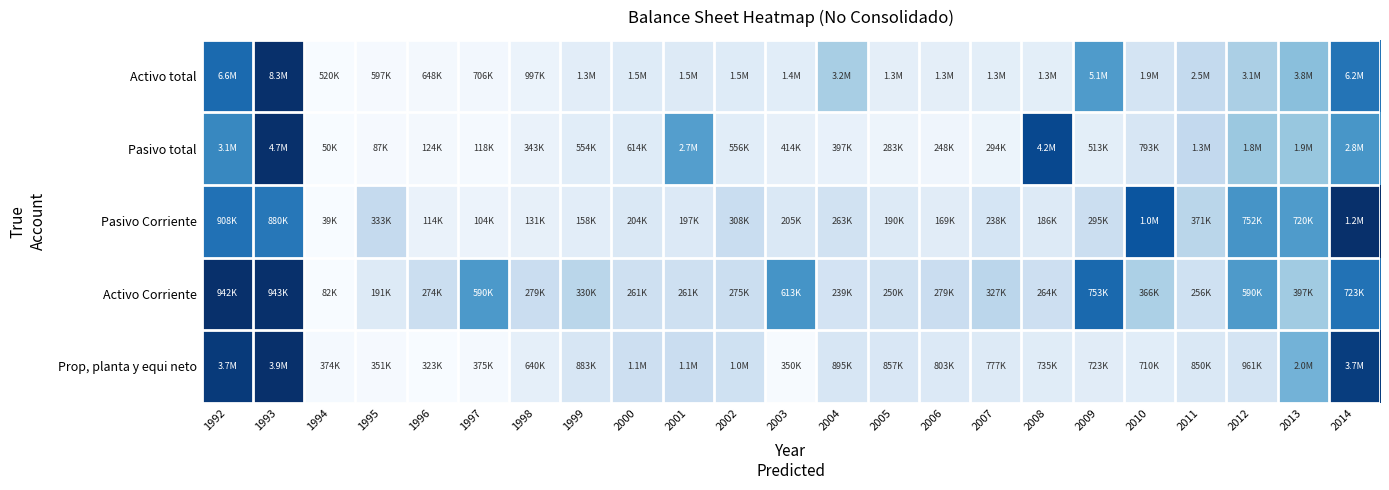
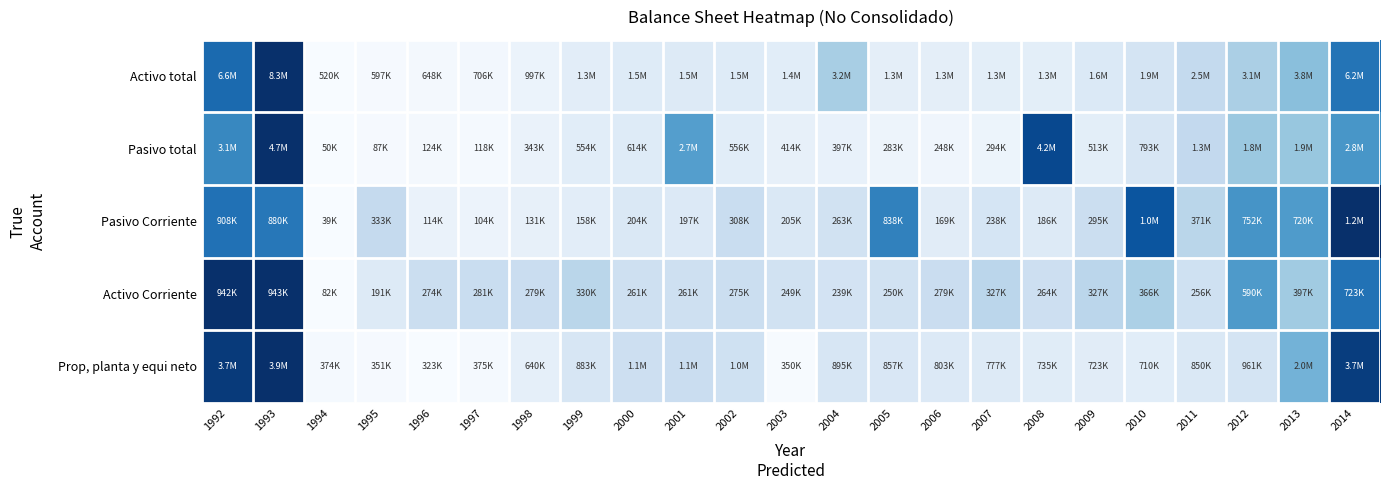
  {
    "Activo total": {
      "1992": "6.6M",
      "1993": "8.3M",
      "1994": "520K",
      "1995": "597K",
      "1996": "648K",
      "1997": "706K",
      "1998": "997K",
      "1999": "1.3M",
      "2000": "1.5M",
      "2001": "1.5M",
      "2002": "1.5M",
      "2003": "1.4M",
      "2004": "3.2M",
      "2005": "1.3M",
      "2006": "1.3M",
      "2007": "1.3M",
      "2008": "1.3M",
-     "2009": "5.1M",
+     "2009": "1.6M",
      "2010": "1.9M",
      "2011": "2.5M",
      "2012": "3.1M",
      "2013": "3.8M",
      "2014": "6.2M"
    },
    "Pasivo total": {
      "1992": "3.1M",
      "1993": "4.7M",
      "1994": "50K",
      "1995": "87K",
      "1996": "124K",
      "1997": "118K",
      "1998": "343K",
      "1999": "554K",
      "2000": "614K",
      "2001": "2.7M",
      "2002": "556K",
      "2003": "414K",
      "2004": "397K",
      "2005": "283K",
      "2006": "248K",
      "2007": "294K",
      "2008": "4.2M",
      "2009": "513K",
      "2010": "793K",
      "2011": "1.3M",
      "2012": "1.8M",
      "2013": "1.9M",
      "2014": "2.8M"
    },
    "Pasivo Corriente": {
      "1992": "908K",
      "1993": "880K",
      "1994": "39K",
      "1995": "333K",
      "1996": "114K",
      "1997": "104K",
      "1998": "131K",
      "1999": "158K",
      "2000": "204K",
      "2001": "197K",
      "2002": "308K",
      "2003": "205K",
      "2004": "263K",
-     "2005": "190K",
+     "2005": "838K",
      "2006": "169K",
      "2007": "238K",
      "2008": "186K",
      "2009": "295K",
      "2010": "1.0M",
      "2011": "371K",
      "2012": "752K",
      "2013": "720K",
      "2014": "1.2M"
    },
    "Activo Corriente": {
      "1992": "942K",
      "1993": "943K",
      "1994": "82K",
      "1995": "191K",
      "1996": "274K",
-     "1997": "590K",
+     "1997": "281K",
      "1998": "279K",
      "1999": "330K",
      "2000": "261K",
      "2001": "261K",
      "2002": "275K",
-     "2003": "613K",
+     "2003": "249K",
      "2004": "239K",
      "2005": "250K",
      "2006": "279K",
      "2007": "327K",
      "2008": "264K",
-     "2009": "753K",
+     "2009": "327K",
      "2010": "366K",
      "2011": "256K",
      "2012": "590K",
      "2013": "397K",
      "2014": "723K"
    },
    "Prop, planta y equi neto": {
      "1992": "3.7M",
      "1993": "3.9M",
      "1994": "374K",
      "1995": "351K",
      "1996": "323K",
      "1997": "375K",
      "1998": "640K",
      "1999": "883K",
      "2000": "1.1M",
      "2001": "1.1M",
      "2002": "1.0M",
      "2003": "350K",
      "2004": "895K",
      "2005": "857K",
      "2006": "803K",
      "2007": "777K",
      "2008": "735K",
      "2009": "723K",
      "2010": "710K",
      "2011": "850K",
      "2012": "961K",
      "2013": "2.0M",
      "2014": "3.7M"
    }
  }
